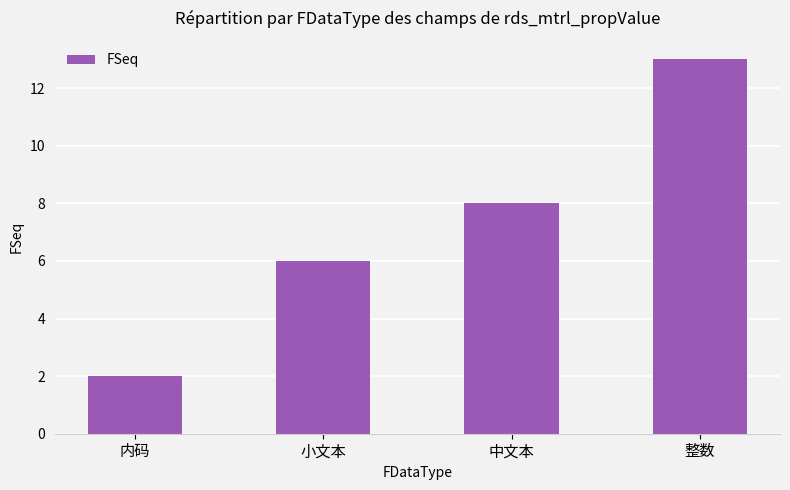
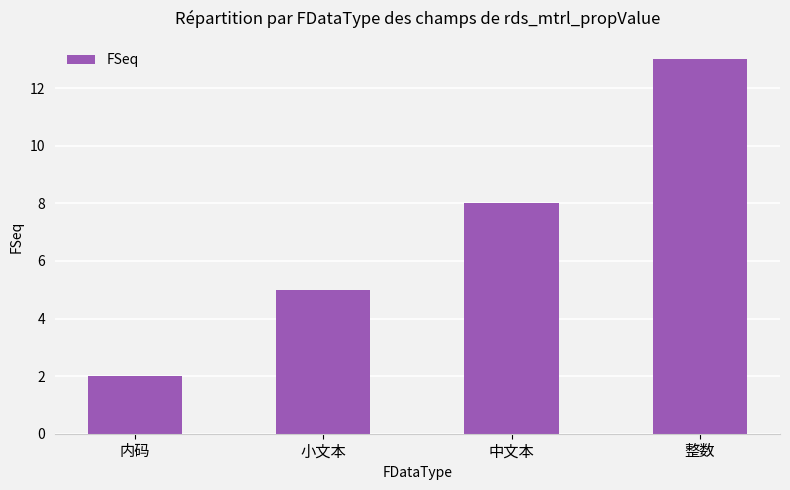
  {
    "内码": 2,
-   "小文本": 6,
+   "小文本": 5,
    "中文本": 8,
    "整数": 13
  }
